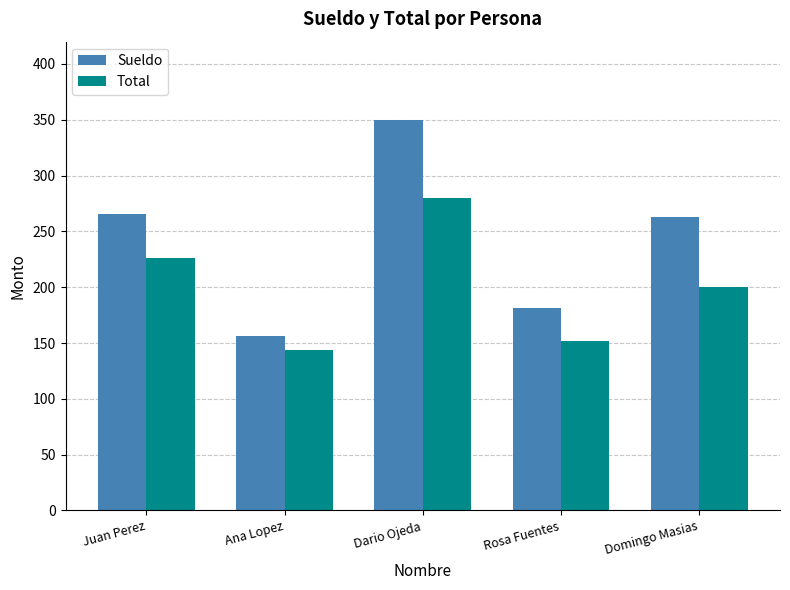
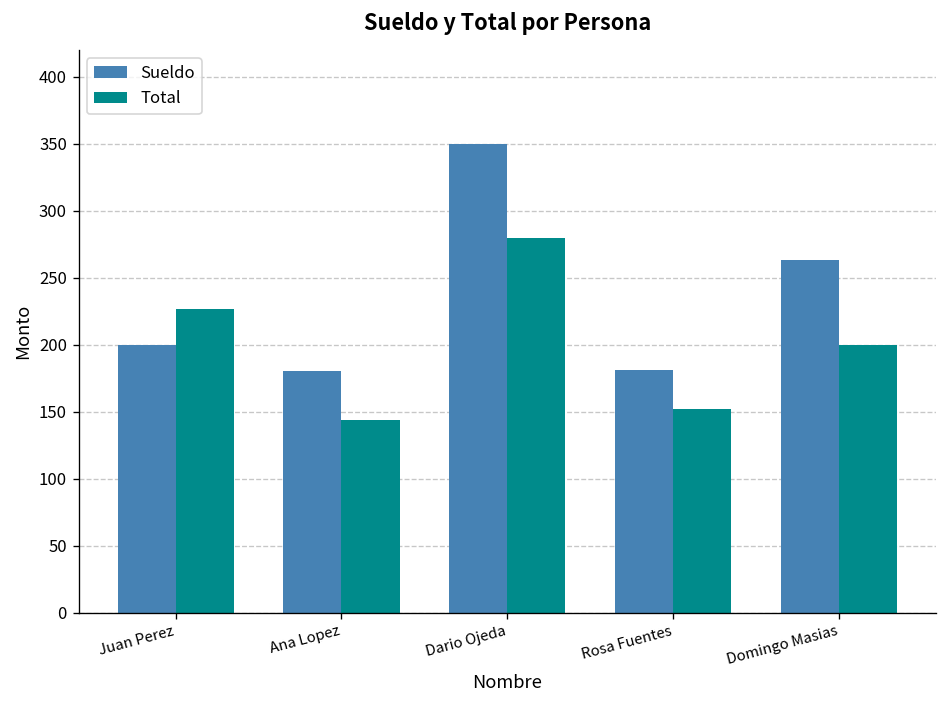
  {
    "Sueldo": {
-     "Juan Perez": 266,
-     "Ana Lopez": 156,
+     "Juan Perez": 200,
+     "Ana Lopez": 180,
      "Dario Ojeda": 350,
      "Rosa Fuentes": 181,
      "Domingo Masias": 263
    },
    "Total": {
      "Juan Perez": 227,
      "Ana Lopez": 144,
      "Dario Ojeda": 280,
      "Rosa Fuentes": 152,
      "Domingo Masias": 200
    }
  }
